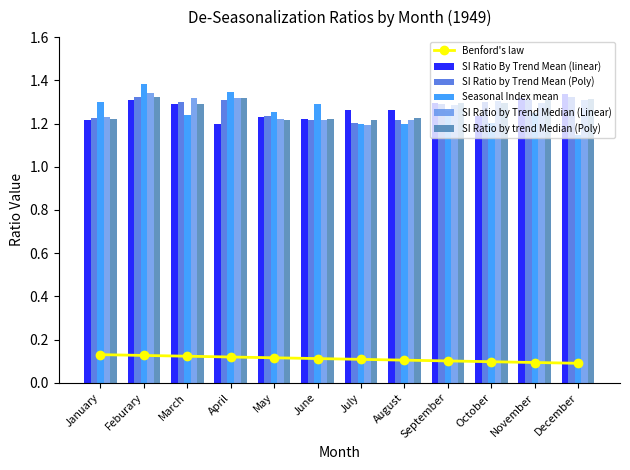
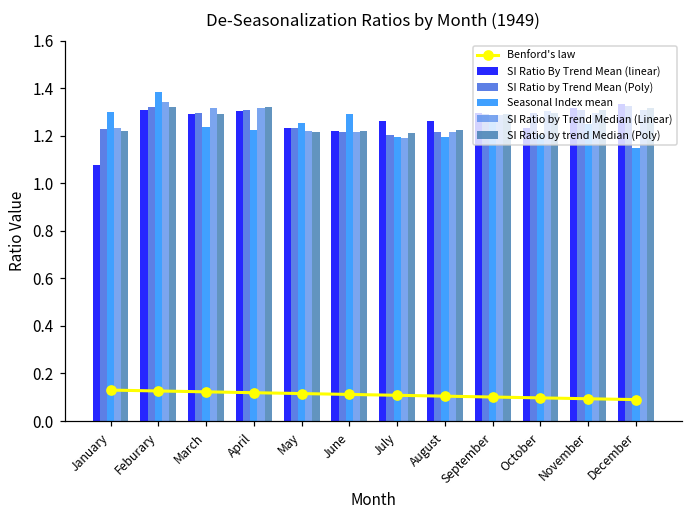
  {
    "SI Ratio By Trend Mean (linear)": {
-     "January": 1.22,
+     "January": 1.08,
      "Feburary": 1.31,
      "March": 1.29,
-     "April": 1.20,
+     "April": 1.30,
      "May": 1.23,
      "June": 1.22,
      "July": 1.26,
      "August": 1.26
    },
    "Benford's law": {
      "January": 0.13,
      "Feburary": 0.13,
      "March": 0.12,
      "April": 0.12,
      "May": 0.12,
      "June": 0.11,
      "July": 0.11,
      "August": 0.10,
      "September": 0.10,
      "October": 0.10,
      "November": 0.09,
      "December": 0.09
    },
    "Seasonal Index mean": {
      "January": 1.30,
      "Feburary": 1.39,
      "March": 1.24,
-     "April": 1.35,
+     "April": 1.23,
      "May": 1.25,
      "June": 1.29,
      "July": 1.20,
      "August": 1.20
    }
  }
